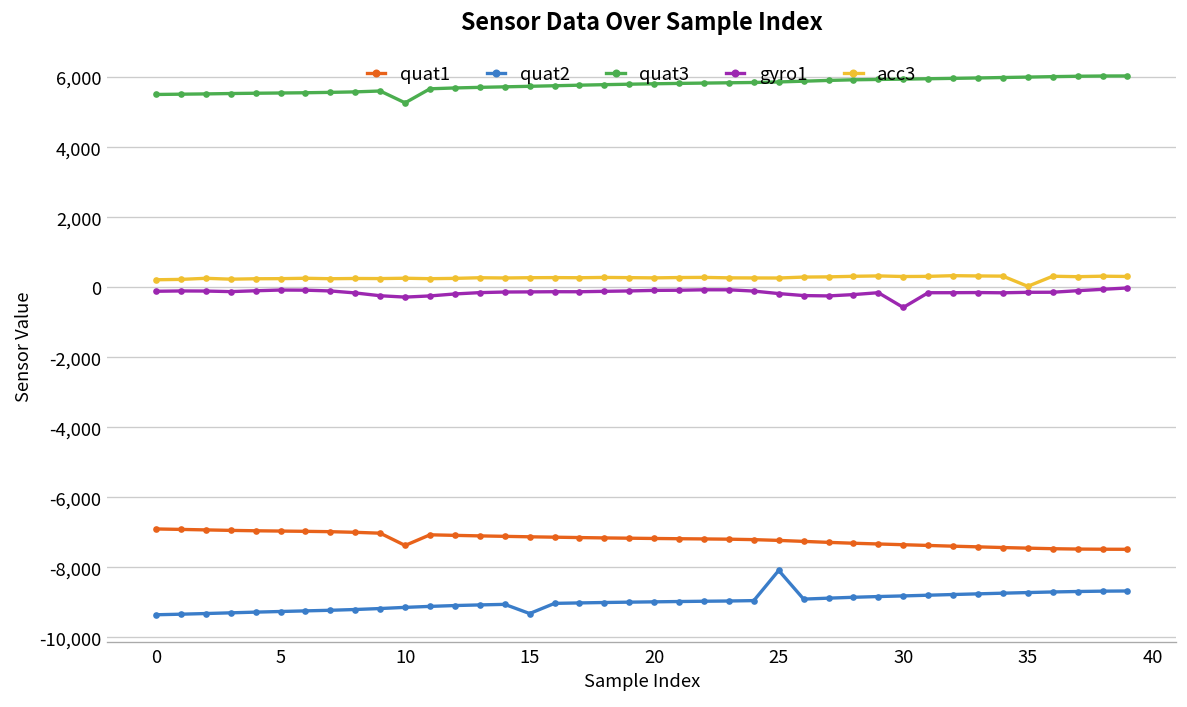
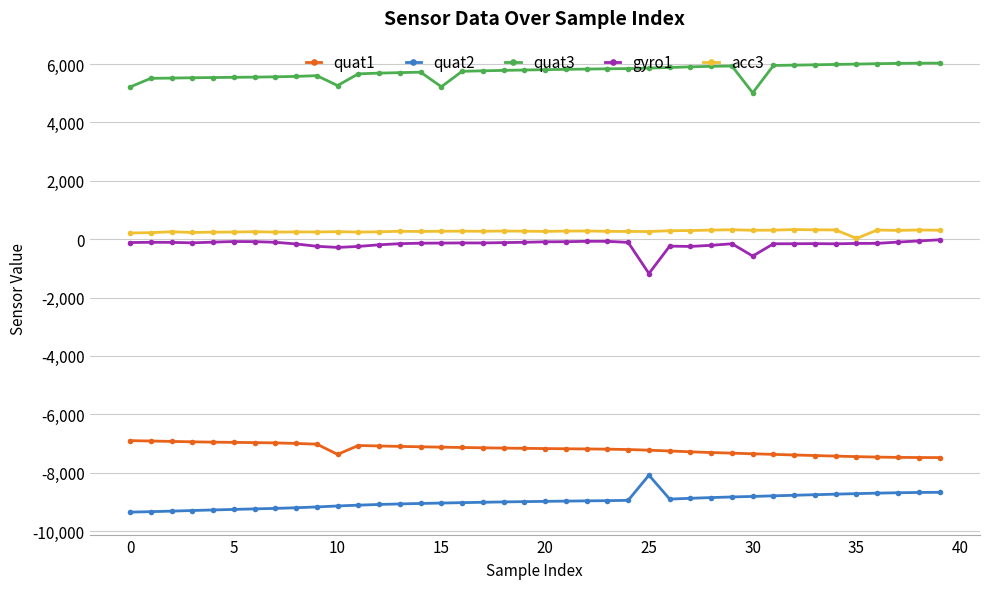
  {
    "quat1": {
      "0": "-6,900",
      "5": "-7,000",
      "10": "-7,400",
      "15": "-7,100",
      "20": "-7,200",
      "25": "-7,200",
      "30": "-7,400",
      "35": "-7,500"
    },
    "quat2": {
      "0": "-9,400",
      "5": "-9,300",
      "10": "-9,100",
-     "15": "-9,300",
+     "15": "-9,000",
      "20": "-9,000",
      "25": "-8,100",
      "30": "-8,800",
      "35": "-8,700"
    },
    "quat3": {
-     "0": "5,500",
+     "0": "5,200",
      "5": "5,500",
      "10": "5,300",
-     "15": "5,700",
+     "15": "5,200",
      "20": "5,800",
      "25": "5,900",
-     "30": "5,900",
+     "30": "5,000",
      "35": "6,000"
    },
    "gyro1": {
      "0": "-100",
      "5": "-100",
      "10": "-300",
      "15": "-100",
      "20": "-100",
-     "25": "-200",
+     "25": "-1,200",
      "30": "-600",
      "35": "-100"
    },
    "acc3": {
      "0": "200",
      "5": "200",
      "10": "300",
      "15": "300",
      "20": "300",
      "25": "300",
      "30": "300",
      "35": "0"
    }
  }
